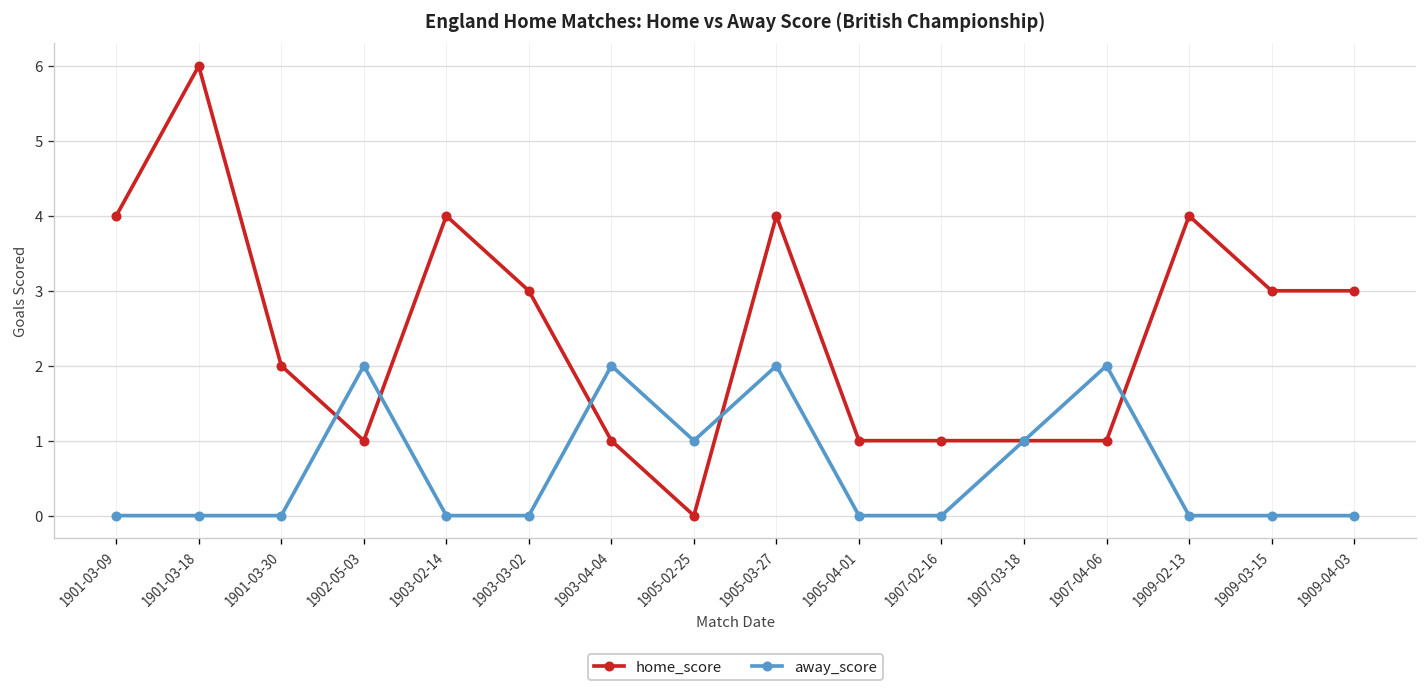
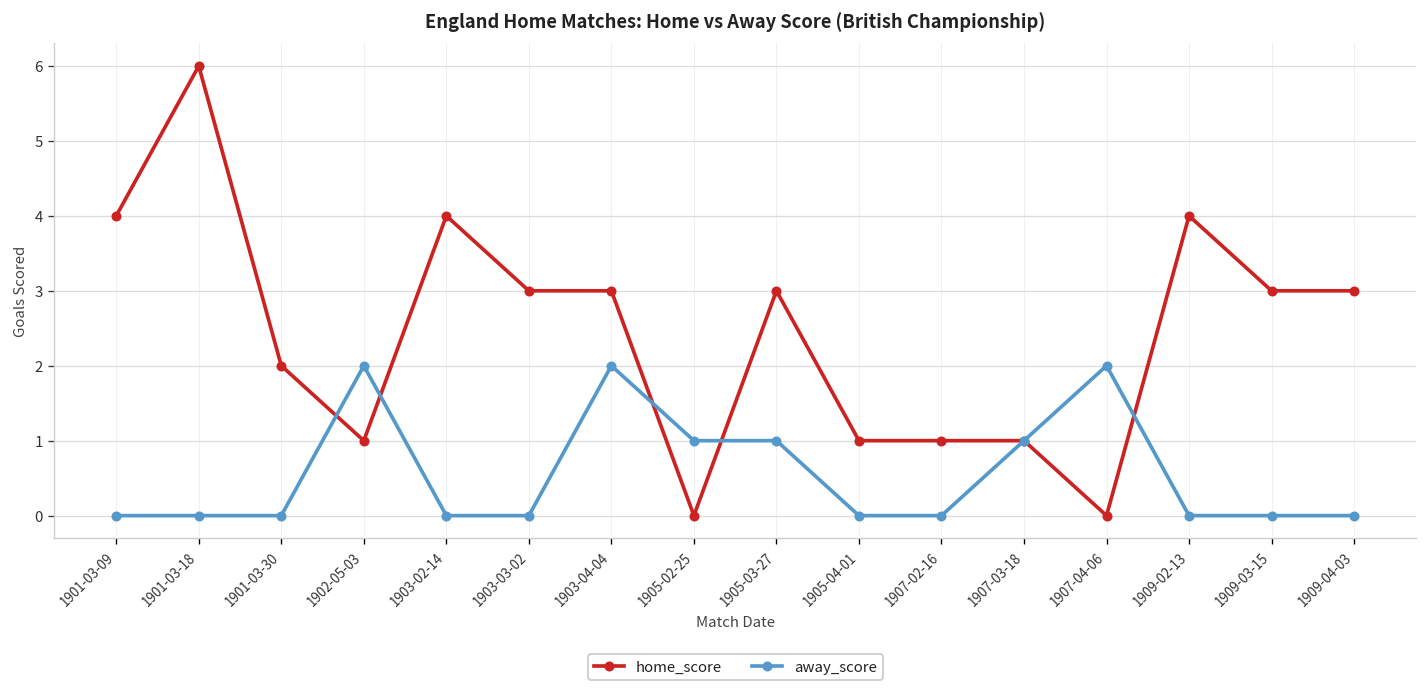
  {
    "home_score": {
      "1901-03-09": 4,
      "1901-03-18": 6,
      "1901-03-30": 2,
      "1902-05-03": 1,
      "1903-02-14": 4,
      "1903-03-02": 3,
-     "1903-04-04": 1,
+     "1903-04-04": 3,
      "1905-02-25": 0,
-     "1905-03-27": 4,
+     "1905-03-27": 3,
      "1905-04-01": 1,
      "1907-02-16": 1,
-     "1907-04-06": 1,
+     "1907-04-06": 0,
      "1909-02-13": 4,
      "1909-03-15": 3,
      "1909-04-03": 3
    },
    "away_score": {
      "1901-03-09": 0,
      "1901-03-18": 0,
      "1901-03-30": 0,
      "1902-05-03": 2,
      "1903-02-14": 0,
      "1903-03-02": 0,
      "1903-04-04": 2,
      "1905-02-25": 1,
-     "1905-03-27": 2,
+     "1905-03-27": 1,
      "1905-04-01": 0,
      "1907-02-16": 0,
      "1907-04-06": 2,
      "1909-02-13": 0,
      "1909-03-15": 0,
      "1909-04-03": 0
    }
  }
